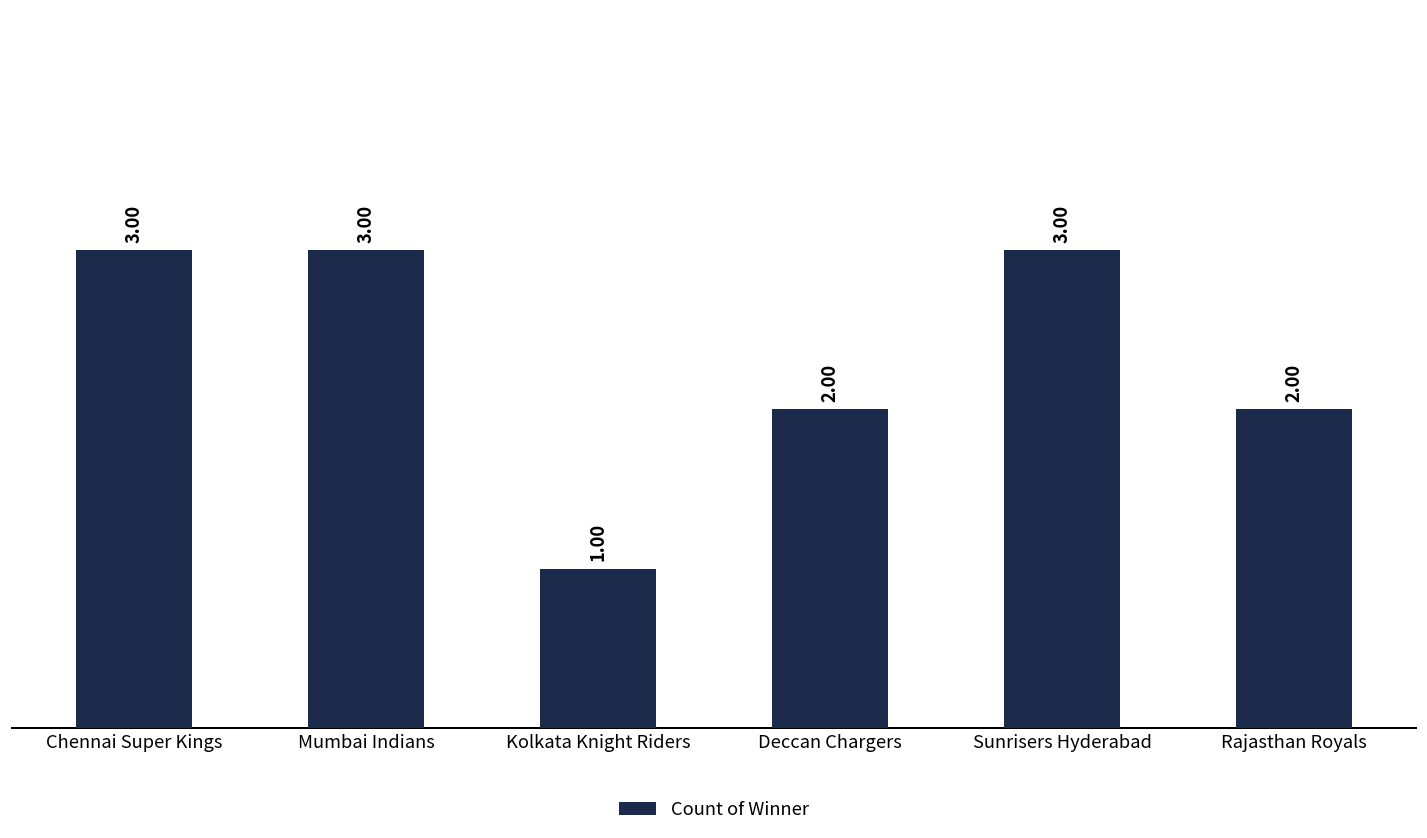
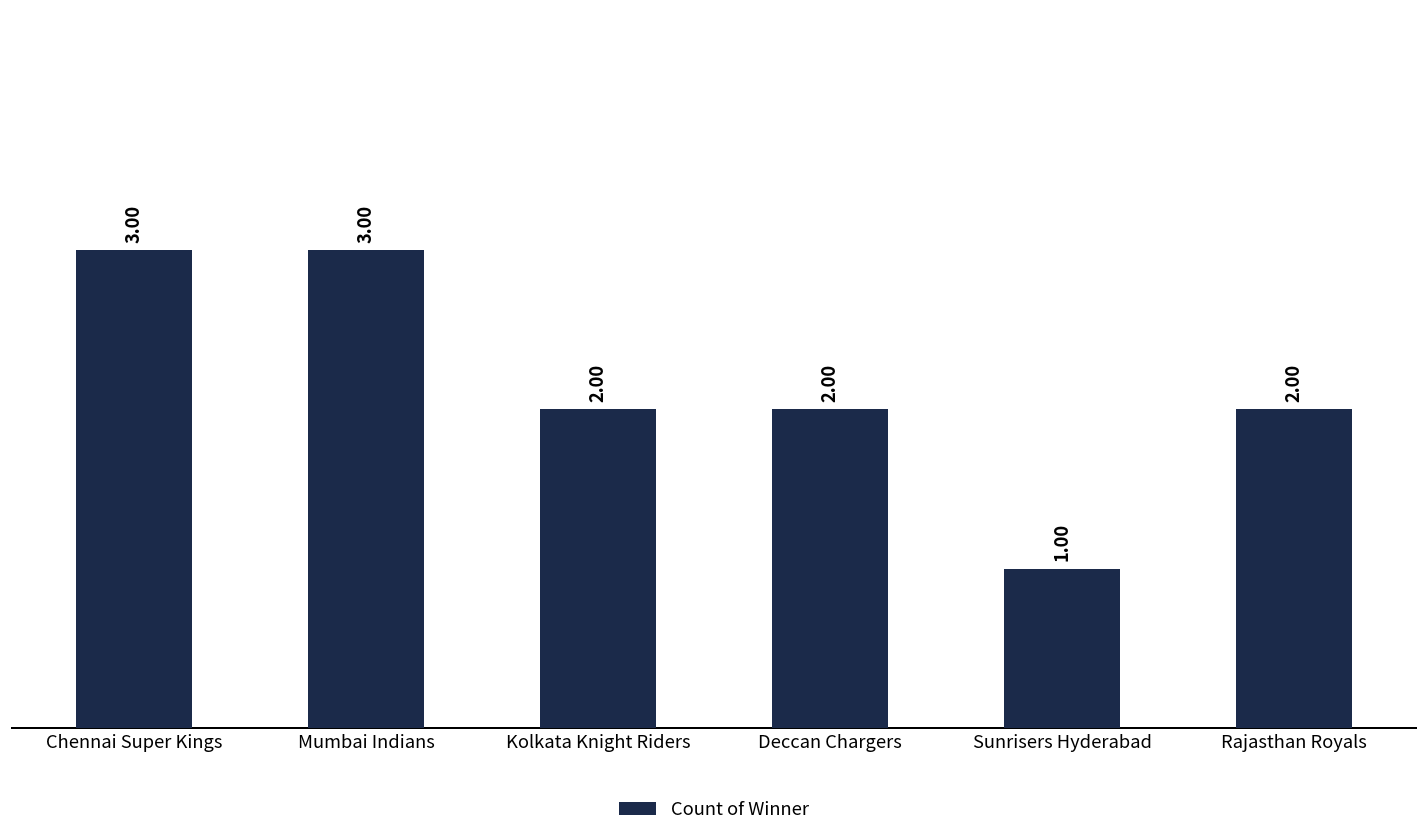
  {
    "Chennai Super Kings": 3.00,
    "Mumbai Indians": 3.00,
-   "Kolkata Knight Riders": 1.00,
+   "Kolkata Knight Riders": 2.00,
    "Deccan Chargers": 2.00,
-   "Sunrisers Hyderabad": 3.00,
+   "Sunrisers Hyderabad": 1.00,
    "Rajasthan Royals": 2.00
  }
